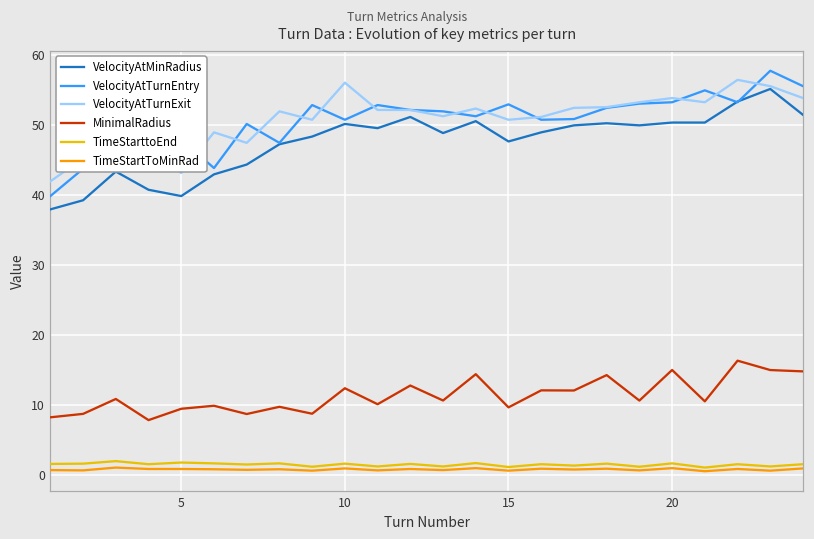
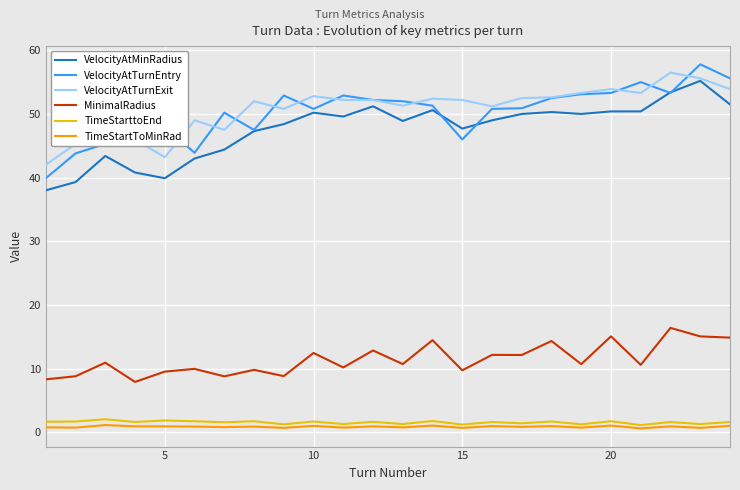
  {
    "VelocityAtMinRadius": {
      "5": 40,
      "10": 50,
      "15": 48,
      "20": 50
    },
    "VelocityAtTurnEntry": {
      "10": 51,
-     "15": 53,
+     "15": 46,
      "20": 53
    },
    "VelocityAtTurnExit": {
      "5": 43,
-     "10": 56,
-     "15": 51,
+     "10": 53,
+     "15": 52,
      "20": 54
    },
    "MinimalRadius": {
      "5": 10,
      "10": 12,
      "15": 10,
      "20": 15
    }
  }
